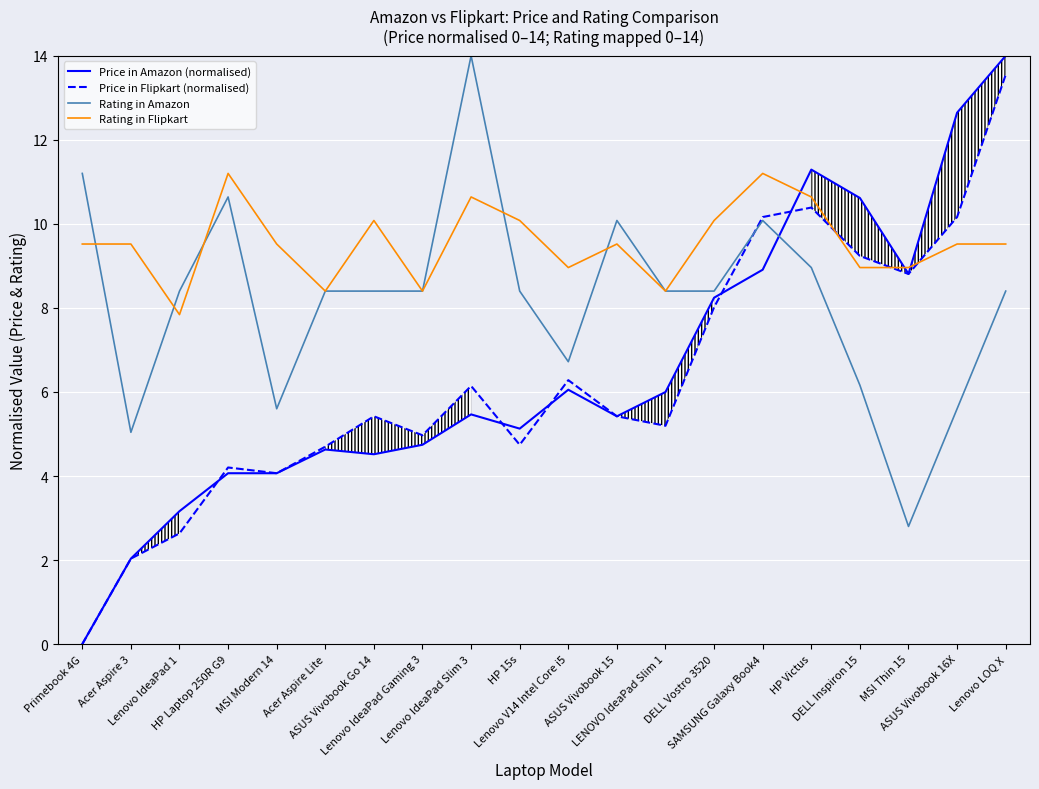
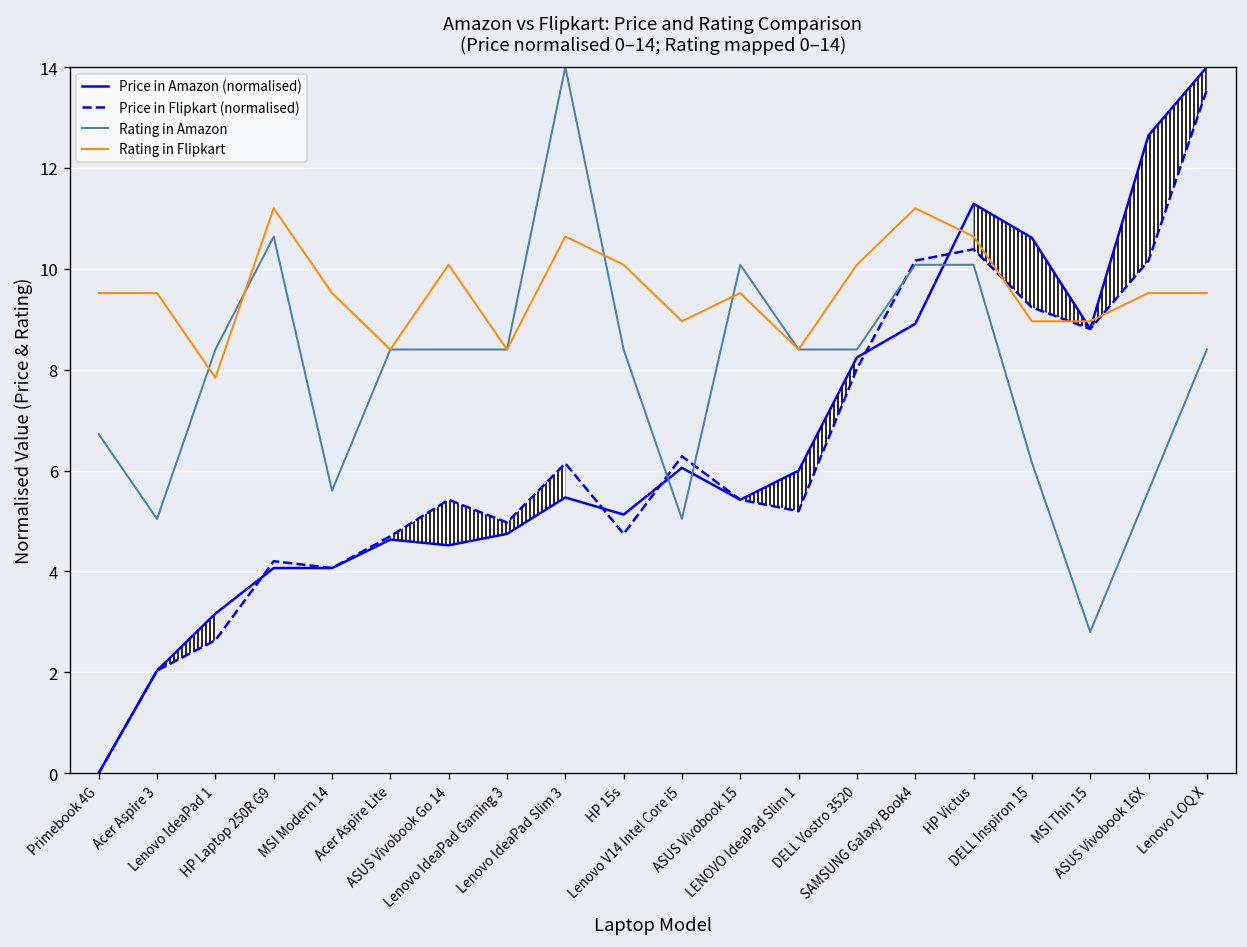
  {
    "Rating in Amazon": {
-     "Primebook 4G": 11.2,
+     "Primebook 4G": 6.7,
      "Acer Aspire 3": 5.0,
      "Lenovo IdeaPad 1": 8.4,
      "HP Laptop 250R G9": 10.6,
      "MSI Modern 14": 5.6,
      "ASUS Vivobook Go 14": 8.4,
      "Lenovo IdeaPad Slim 3": 14.0,
      "HP 15s": 8.4,
-     "Lenovo V14 Intel Core i5": 6.7,
+     "Lenovo V14 Intel Core i5": 5.0,
      "ASUS Vivobook 15": 10.1,
      "DELL Vostro 3520": 8.4,
      "SAMSUNG Galaxy Book4": 10.1,
-     "HP Victus": 9.0,
+     "HP Victus": 10.1,
      "DELL Inspiron 15": 6.2,
      "MSI Thin 15": 2.8,
      "ASUS Vivobook 16X": 5.6,
      "Lenovo LOQ X": 8.4
    },
    "Rating in Flipkart": {
      "Primebook 4G": 9.5,
      "Acer Aspire 3": 9.5,
      "Lenovo IdeaPad 1": 7.8,
      "HP Laptop 250R G9": 11.2,
      "MSI Modern 14": 9.5,
      "ASUS Vivobook Go 14": 10.1,
      "Lenovo IdeaPad Slim 3": 10.6,
      "HP 15s": 10.1,
      "Lenovo V14 Intel Core i5": 9.0,
      "ASUS Vivobook 15": 9.5,
      "DELL Vostro 3520": 10.1,
      "SAMSUNG Galaxy Book4": 11.2,
      "HP Victus": 10.6,
      "DELL Inspiron 15": 9.0,
      "MSI Thin 15": 9.0,
      "ASUS Vivobook 16X": 9.5,
      "Lenovo LOQ X": 9.5
    }
  }
